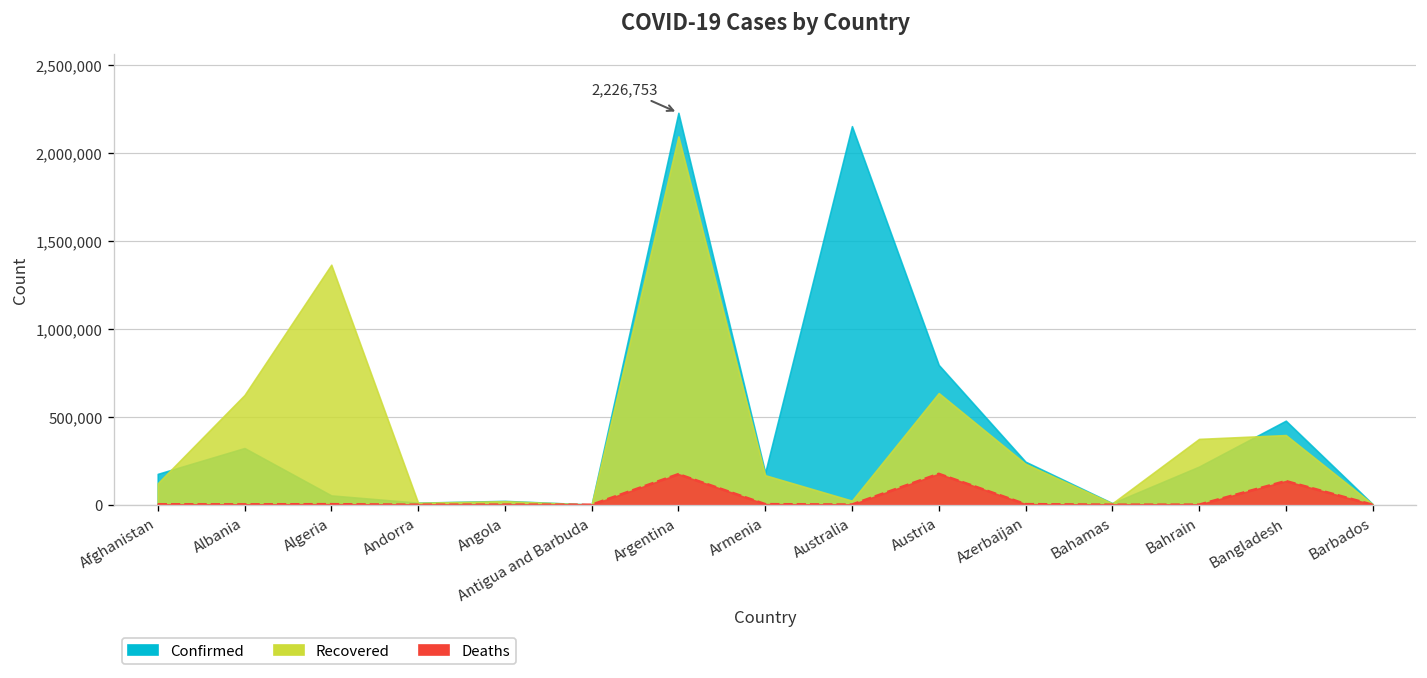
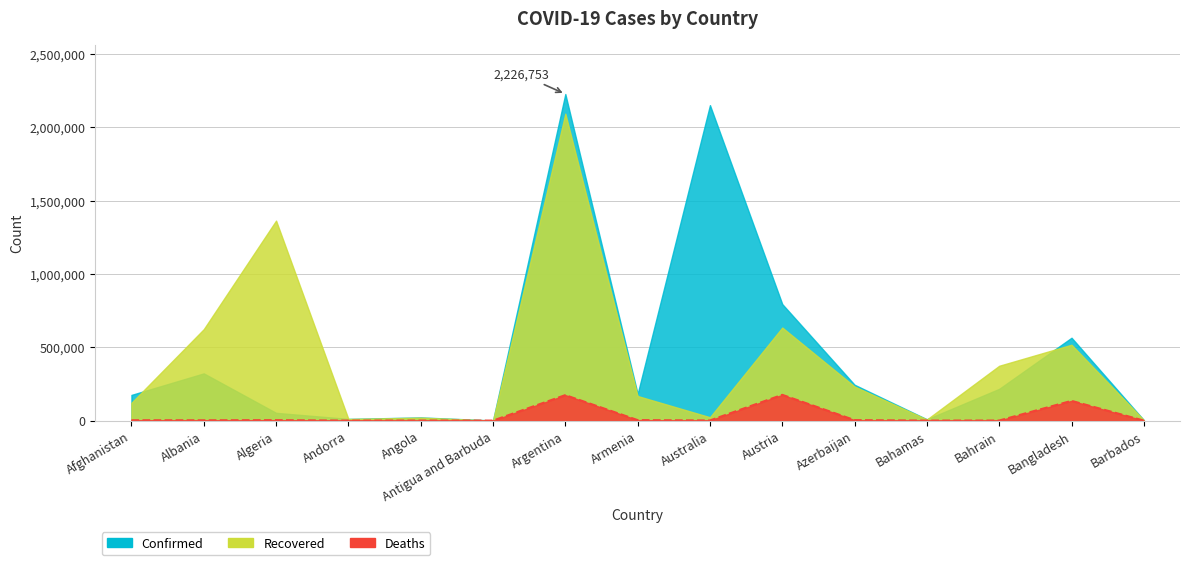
  {
    "Confirmed": {
      "Afghanistan": "180,000",
      "Albania": "320,000",
      "Algeria": "50,000",
      "Australia": "2,150,000",
      "Austria": "790,000",
      "Bahrain": "220,000",
-     "Bangladesh": "480,000"
+     "Bangladesh": "560,000"
    },
    "Recovered": {
      "Afghanistan": "120,000",
      "Albania": "620,000",
      "Algeria": "1,360,000",
      "Argentina": "2,090,000",
      "Australia": "20,000",
      "Austria": "630,000",
      "Bahrain": "370,000",
-     "Bangladesh": "400,000"
+     "Bangladesh": "520,000"
    },
    "Deaths": {
      "Afghanistan": "0",
      "Albania": "0",
      "Algeria": "0",
      "Angola": "0",
      "Argentina": "170,000",
      "Armenia": "0",
      "Australia": "0",
      "Austria": "180,000",
      "Azerbaijan": "0",
      "Bahrain": "0",
      "Bangladesh": "130,000"
    }
  }
